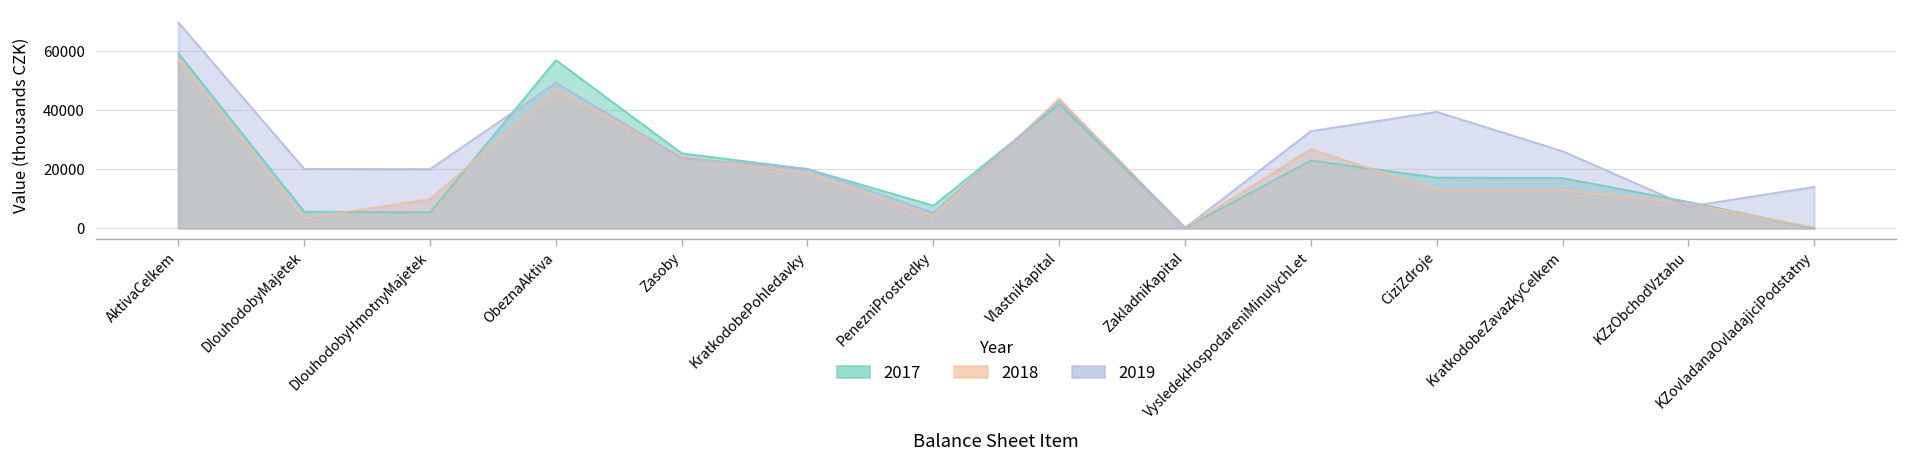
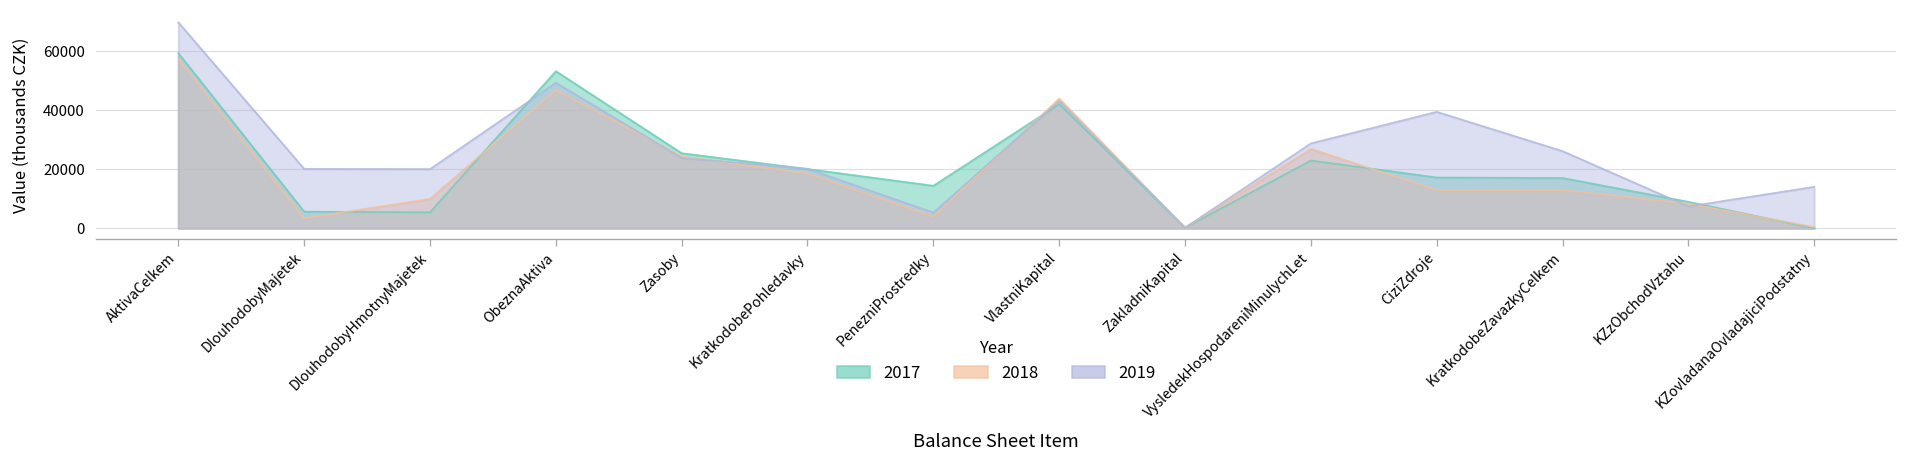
  {
    "2017": {
      "AktivaCelkem": 59000,
      "DlouhodobyMajetek": 6000,
      "DlouhodobyHmotnyMajetek": 5000,
-     "ObeznaAktiva": 57000,
+     "ObeznaAktiva": 53000,
      "Zasoby": 25000,
-     "PenezniProstredky": 8000,
+     "PenezniProstredky": 14000,
      "VlastniKapital": 42000,
      "VysledekHospodareniMinulychLet": 23000,
      "CiziZdroje": 17000,
      "KratkodobeZavazkyCelkem": 17000
    },
    "2018": {
      "AktivaCelkem": 57000,
      "DlouhodobyMajetek": 3000,
      "DlouhodobyHmotnyMajetek": 10000,
      "ObeznaAktiva": 47000,
      "KratkodobePohledavky": 19000,
      "PenezniProstredky": 4000,
      "VysledekHospodareniMinulychLet": 27000,
      "CiziZdroje": 13000,
      "KratkodobeZavazkyCelkem": 13000
    },
    "2019": {
      "AktivaCelkem": 70000,
      "DlouhodobyMajetek": 20000,
      "DlouhodobyHmotnyMajetek": 20000,
      "ObeznaAktiva": 49000,
      "PenezniProstredky": 5000,
-     "VysledekHospodareniMinulychLet": 33000,
+     "VysledekHospodareniMinulychLet": 29000,
      "CiziZdroje": 40000,
      "KratkodobeZavazkyCelkem": 26000,
      "KZovladanaOvladajiciPodstatny": 14000
    }
  }
